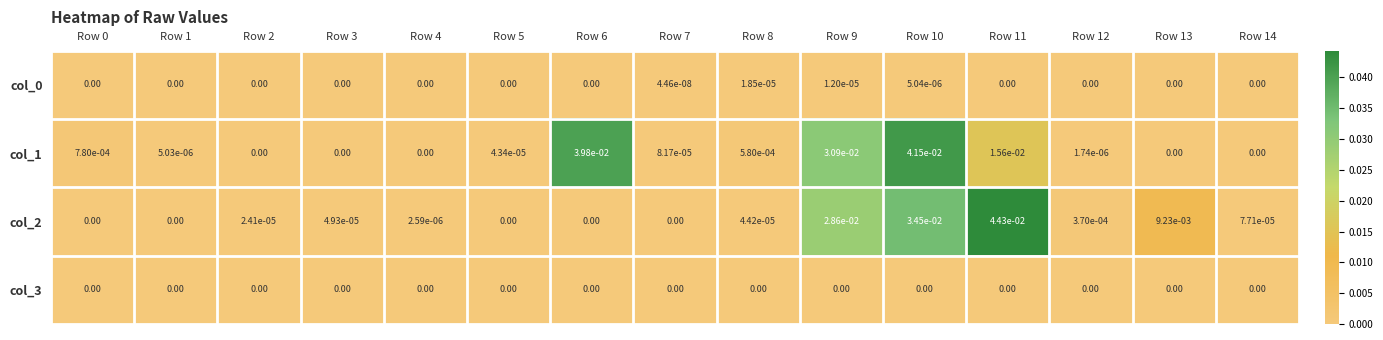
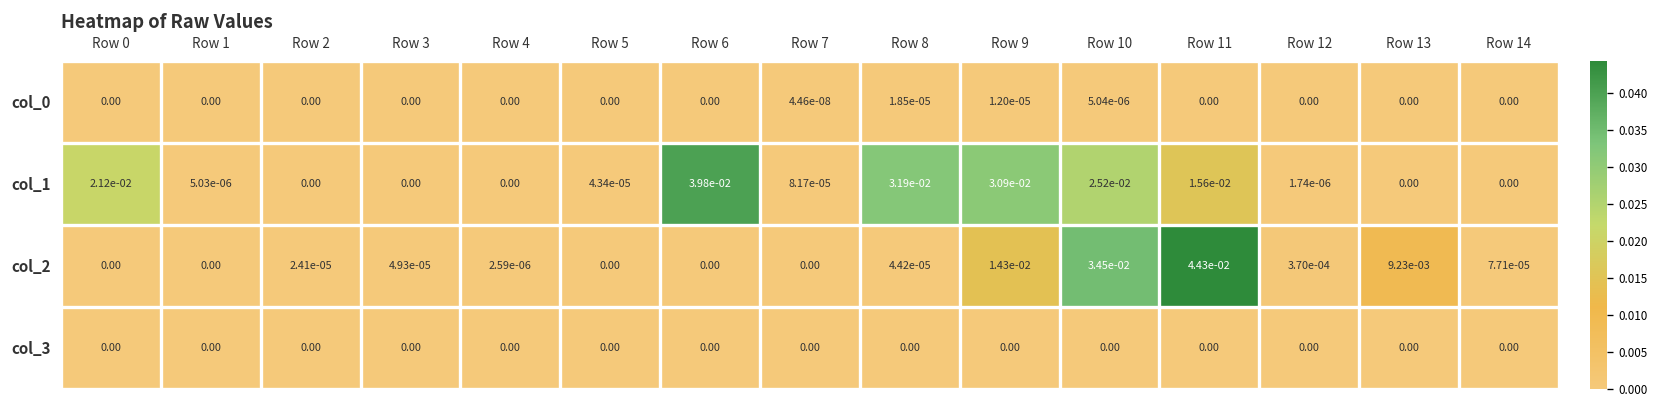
  {
    "col_0": {
      "Row 0": "0.00",
      "Row 1": "0.00",
      "Row 2": "0.00",
      "Row 3": "0.00",
      "Row 4": "0.00",
      "Row 5": "0.00",
      "Row 6": "0.00",
      "Row 7": "4.46e-08",
      "Row 8": "1.85e-05",
      "Row 9": "1.20e-05",
      "Row 10": "5.04e-06",
      "Row 11": "0.00",
      "Row 12": "0.00",
      "Row 13": "0.00",
      "Row 14": "0.00"
    },
    "col_1": {
-     "Row 0": "7.80e-04",
+     "Row 0": "2.12e-02",
      "Row 1": "5.03e-06",
      "Row 2": "0.00",
      "Row 3": "0.00",
      "Row 4": "0.00",
      "Row 5": "4.34e-05",
      "Row 6": "3.98e-02",
      "Row 7": "8.17e-05",
-     "Row 8": "5.80e-04",
+     "Row 8": "3.19e-02",
      "Row 9": "3.09e-02",
-     "Row 10": "4.15e-02",
+     "Row 10": "2.52e-02",
      "Row 11": "1.56e-02",
      "Row 12": "1.74e-06",
      "Row 13": "0.00",
      "Row 14": "0.00"
    },
    "col_2": {
      "Row 0": "0.00",
      "Row 1": "0.00",
      "Row 2": "2.41e-05",
      "Row 3": "4.93e-05",
      "Row 4": "2.59e-06",
      "Row 5": "0.00",
      "Row 6": "0.00",
      "Row 7": "0.00",
      "Row 8": "4.42e-05",
-     "Row 9": "2.86e-02",
+     "Row 9": "1.43e-02",
      "Row 10": "3.45e-02",
      "Row 11": "4.43e-02",
      "Row 12": "3.70e-04",
      "Row 13": "9.23e-03",
      "Row 14": "7.71e-05"
    },
    "col_3": {
      "Row 0": "0.00",
      "Row 1": "0.00",
      "Row 2": "0.00",
      "Row 3": "0.00",
      "Row 4": "0.00",
      "Row 5": "0.00",
      "Row 6": "0.00",
      "Row 7": "0.00",
      "Row 8": "0.00",
      "Row 9": "0.00",
      "Row 10": "0.00",
      "Row 11": "0.00",
      "Row 12": "0.00",
      "Row 13": "0.00",
      "Row 14": "0.00"
    }
  }
